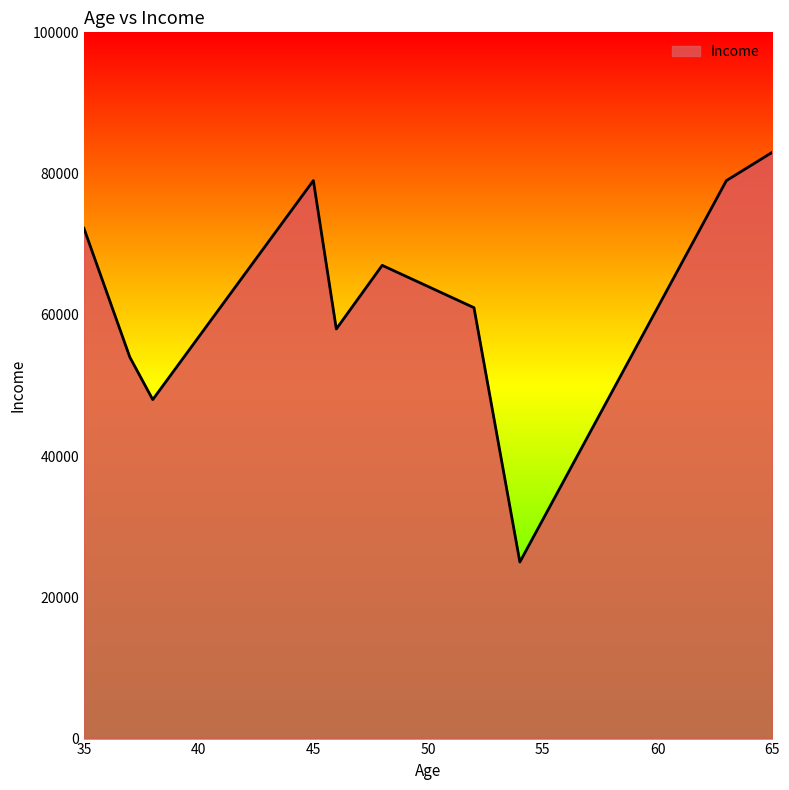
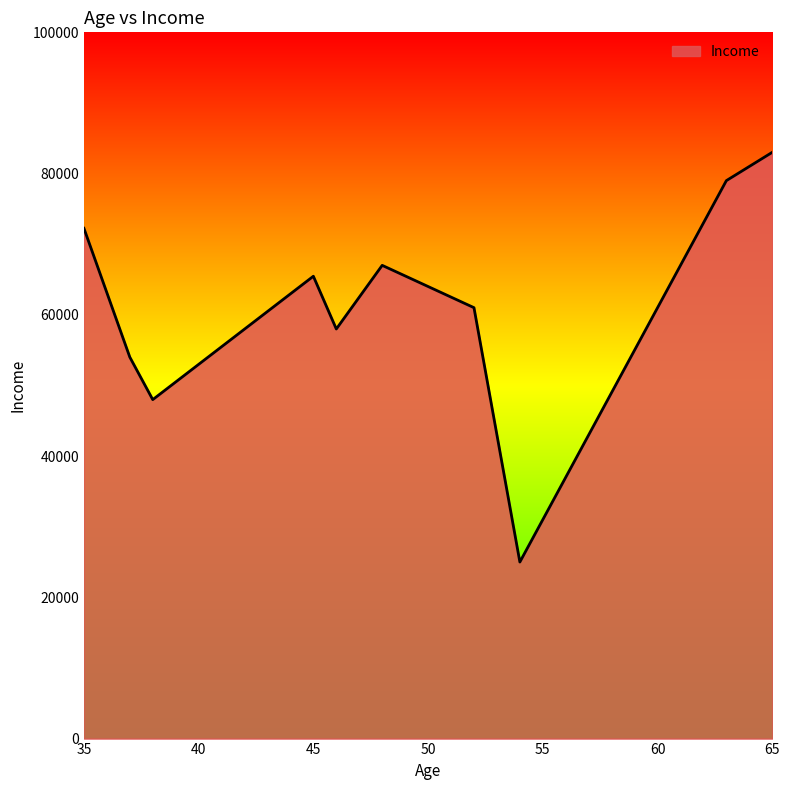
  {
    "35": 72000,
-   "45": 79000,
+   "45": 65000,
    "65": 83000
  }
